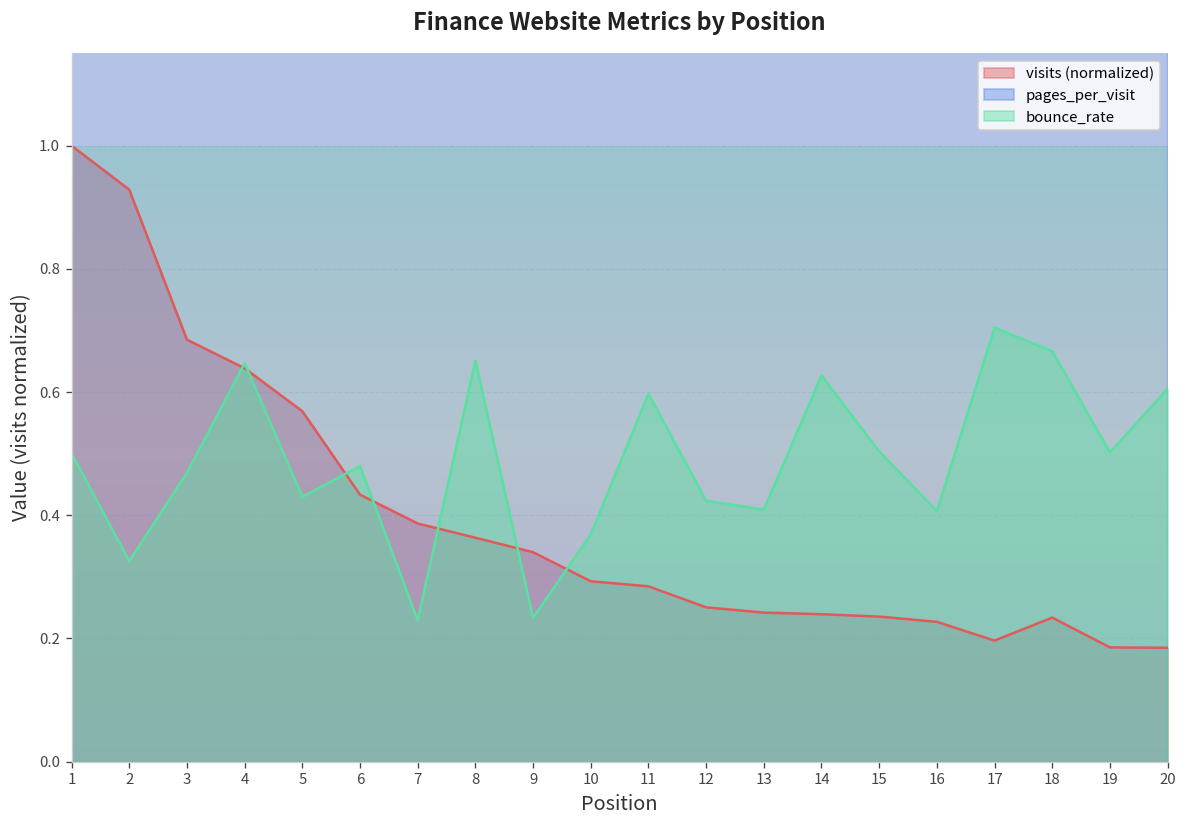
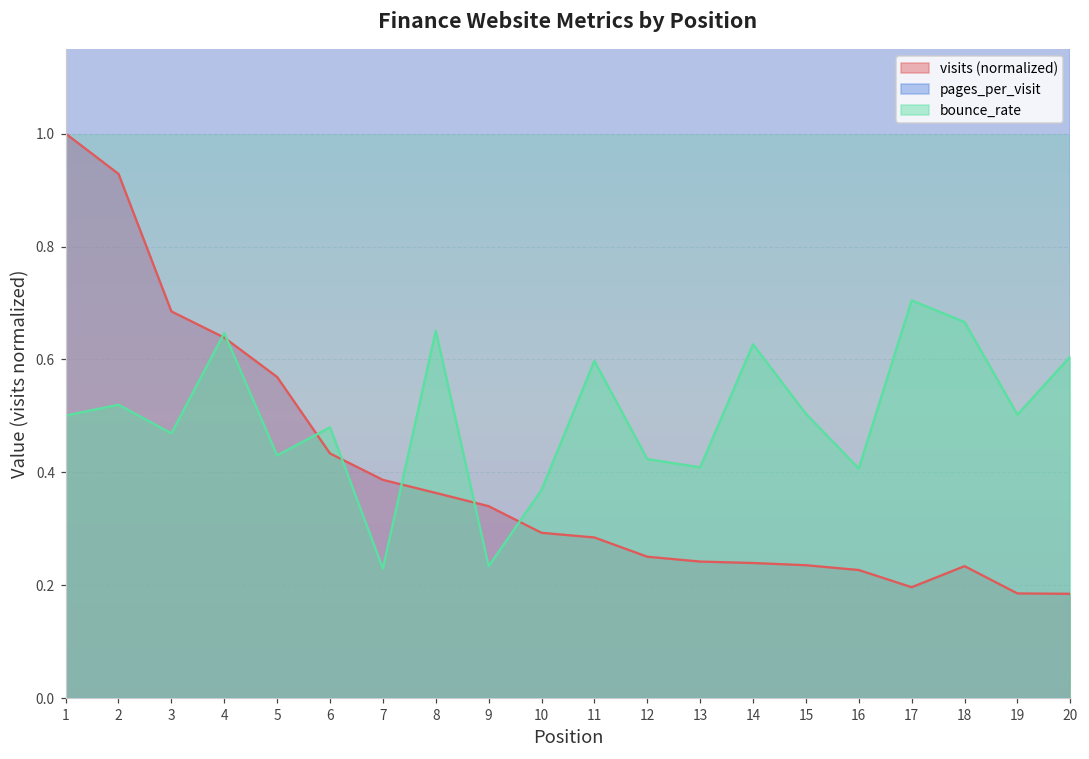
  {
    "visits (normalized)": {
      "1": 1.00,
      "2": 0.93,
      "3": 0.69,
      "4": 0.64,
      "5": 0.57,
      "6": 0.43,
      "7": 0.39,
      "8": 0.36,
      "9": 0.34,
      "10": 0.29,
      "11": 0.28,
      "12": 0.25,
      "13": 0.24,
      "14": 0.24,
      "15": 0.24,
      "16": 0.23,
      "17": 0.20,
      "18": 0.23,
      "19": 0.19,
      "20": 0.18
    },
    "bounce_rate": {
      "1": 0.50,
-     "2": 0.33,
+     "2": 0.52,
      "3": 0.47,
      "4": 0.65,
      "5": 0.43,
      "6": 0.48,
      "7": 0.23,
      "8": 0.65,
      "9": 0.23,
      "10": 0.37,
      "11": 0.60,
      "12": 0.42,
      "13": 0.41,
      "14": 0.63,
      "15": 0.50,
      "16": 0.41,
      "17": 0.70,
      "18": 0.67,
      "19": 0.50,
      "20": 0.61
    }
  }
